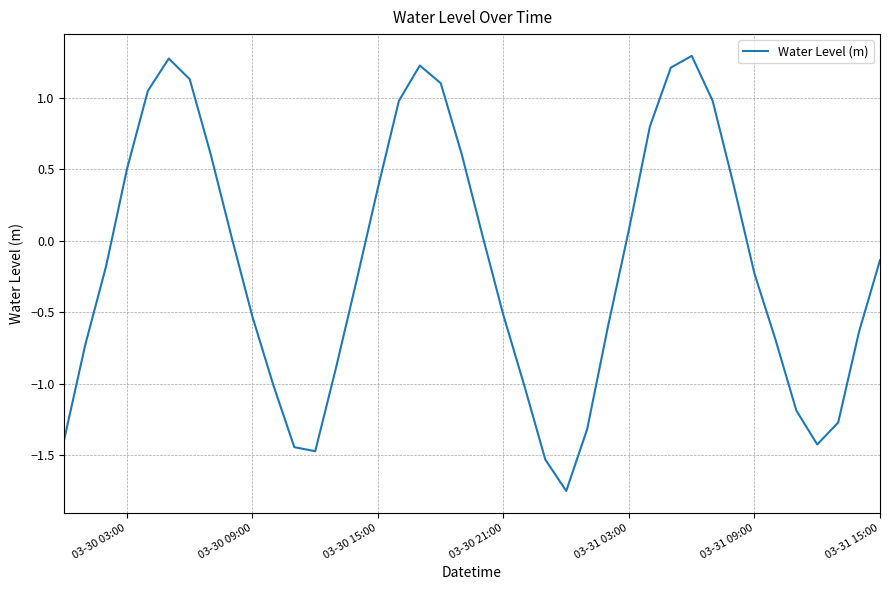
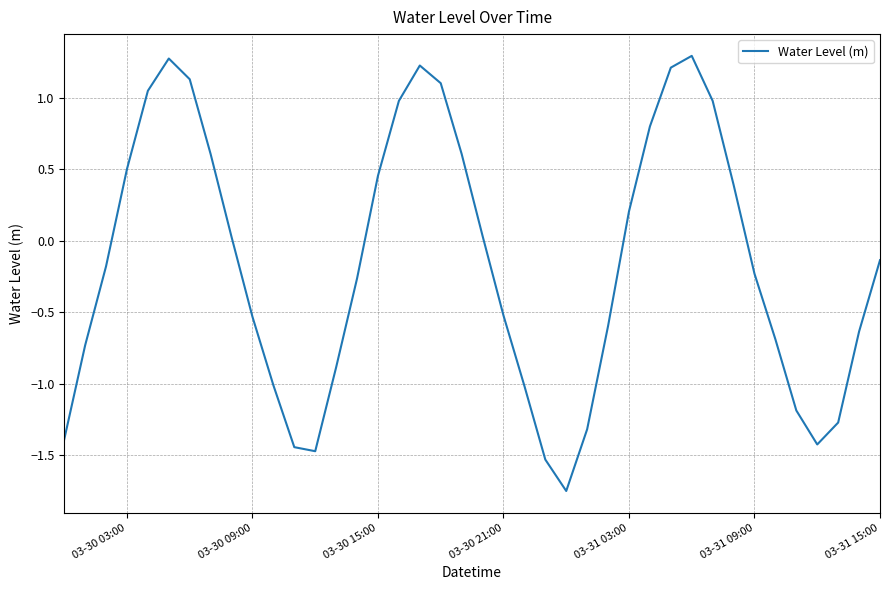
  {
    "03-30 03:00": 0.50,
    "03-30 09:00": -0.53,
-   "03-30 15:00": 0.37,
+   "03-30 15:00": 0.46,
    "03-30 21:00": -0.52,
-   "03-31 03:00": 0.08,
+   "03-31 03:00": 0.21,
    "03-31 09:00": -0.23,
    "03-31 15:00": -0.13
  }
